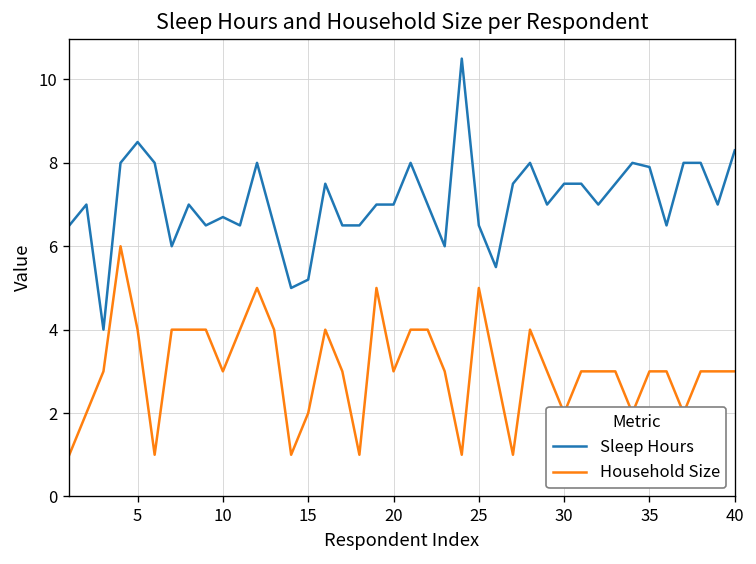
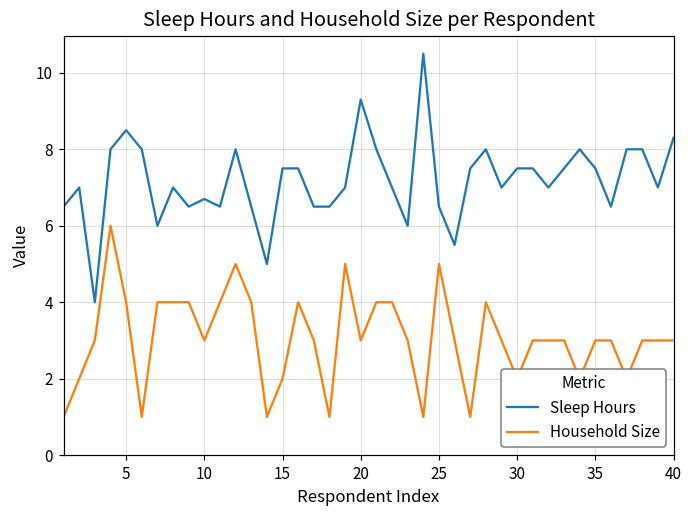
  {
    "Sleep Hours": {
      "5": 8.5,
      "10": 6.7,
-     "15": 5.2,
-     "20": 7.0,
+     "15": 7.5,
+     "20": 9.3,
      "25": 6.5,
      "30": 7.5,
-     "35": 7.9,
+     "35": 7.5,
      "40": 8.3
    },
    "Household Size": {
      "5": 4.0,
      "10": 3.0,
      "15": 2.0,
      "20": 3.0,
      "25": 5.0,
      "35": 3.0,
      "40": 3.0
    }
  }
